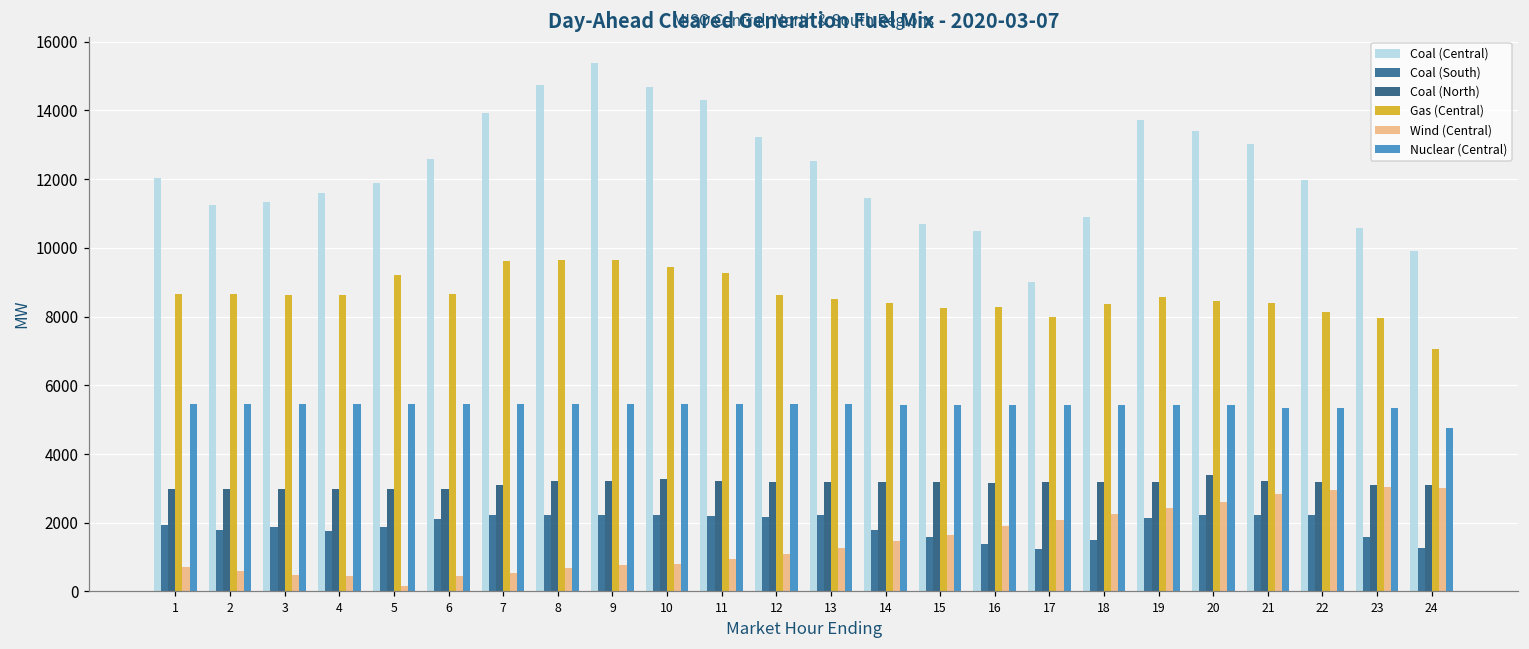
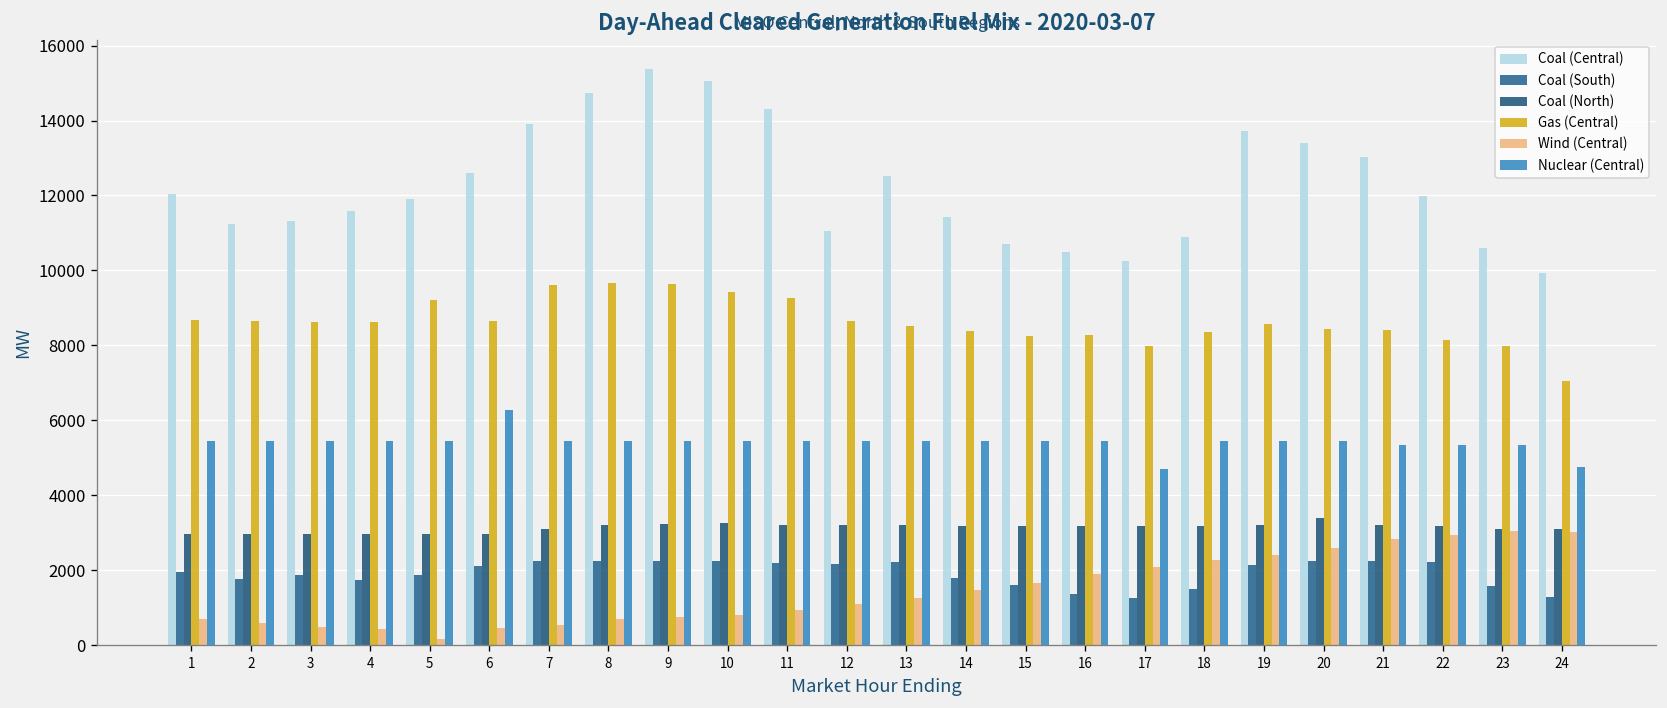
  {
    "Coal (Central)": {
      "1": 12000,
      "2": 11200,
      "3": 11300,
      "4": 11600,
      "5": 11900,
      "6": 12600,
      "7": 13900,
      "8": 14700,
      "9": 15400,
-     "10": 14700,
+     "10": 15100,
      "11": 14300,
-     "12": 13200,
+     "12": 11000,
      "13": 12500,
      "14": 11400,
      "15": 10700,
      "16": 10500,
-     "17": 9000,
+     "17": 10300,
      "18": 10900,
      "19": 13700,
      "20": 13400,
      "21": 13000,
      "22": 12000,
      "23": 10600,
      "24": 9900
    },
    "Gas (Central)": {
      "1": 8700,
      "2": 8700,
      "3": 8600,
      "4": 8600,
      "5": 9200,
      "6": 8700,
      "7": 9600,
      "8": 9700,
      "9": 9600,
      "10": 9400,
      "11": 9300,
      "12": 8600,
      "13": 8500,
      "14": 8400,
      "15": 8300,
      "16": 8300,
      "17": 8000,
      "18": 8400,
      "19": 8600,
      "20": 8400,
      "21": 8400,
      "22": 8100,
      "23": 8000,
      "24": 7100
    },
    "Wind (Central)": {
      "1": 700,
      "2": 600,
      "3": 500,
      "4": 400,
      "5": 200,
      "6": 500,
      "7": 500,
      "8": 700,
      "9": 800,
      "10": 800,
      "11": 900,
      "12": 1100,
      "13": 1300,
      "14": 1500,
      "15": 1700,
      "16": 1900,
      "17": 2100,
      "18": 2300,
      "19": 2400,
      "20": 2600,
      "21": 2800,
      "22": 3000,
      "23": 3000,
      "24": 3000
    },
    "Nuclear (Central)": {
      "1": 5500,
      "2": 5500,
      "3": 5500,
      "4": 5500,
      "5": 5500,
-     "6": 5500,
+     "6": 6300,
      "7": 5500,
      "8": 5500,
      "9": 5500,
      "10": 5400,
      "11": 5400,
      "12": 5400,
      "13": 5400,
      "14": 5400,
      "15": 5400,
      "16": 5400,
-     "17": 5400,
+     "17": 4700,
      "18": 5400,
      "19": 5400,
      "20": 5400,
      "21": 5300,
      "22": 5300,
      "23": 5300,
      "24": 4800
    }
  }
